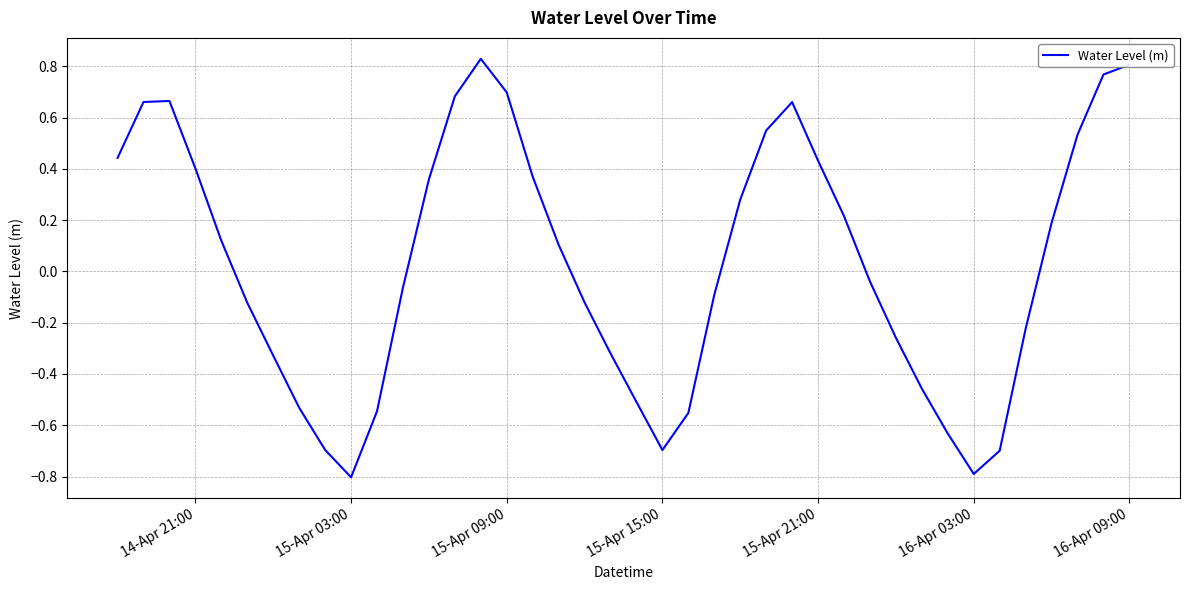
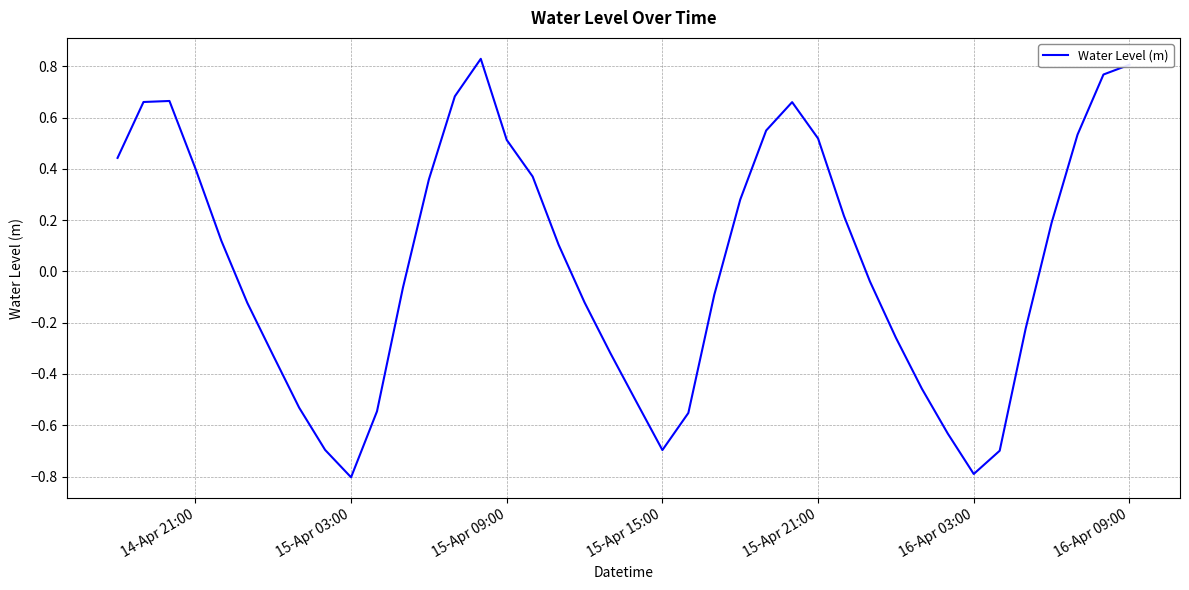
  {
    "14-Apr 21:00": 0.40,
    "15-Apr 03:00": -0.80,
-   "15-Apr 09:00": 0.70,
+   "15-Apr 09:00": 0.51,
    "15-Apr 15:00": -0.70,
-   "15-Apr 21:00": 0.43,
+   "15-Apr 21:00": 0.52,
    "16-Apr 03:00": -0.79
  }
